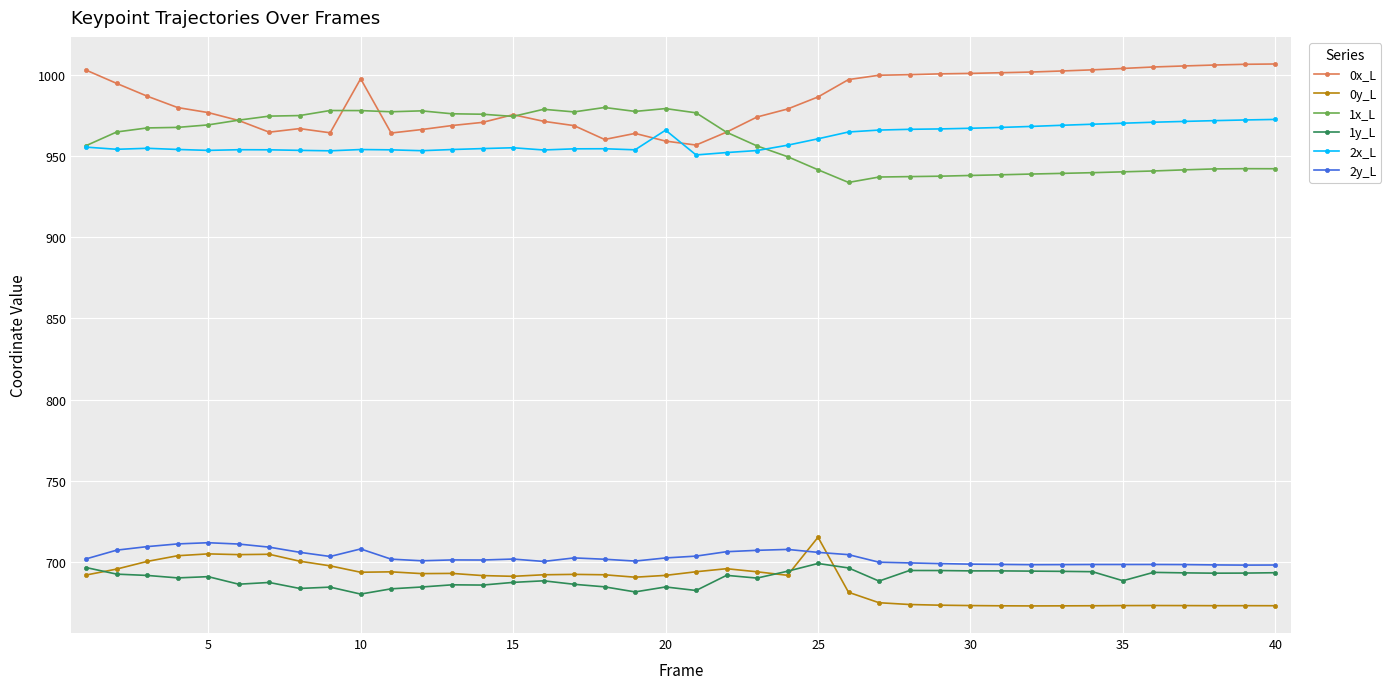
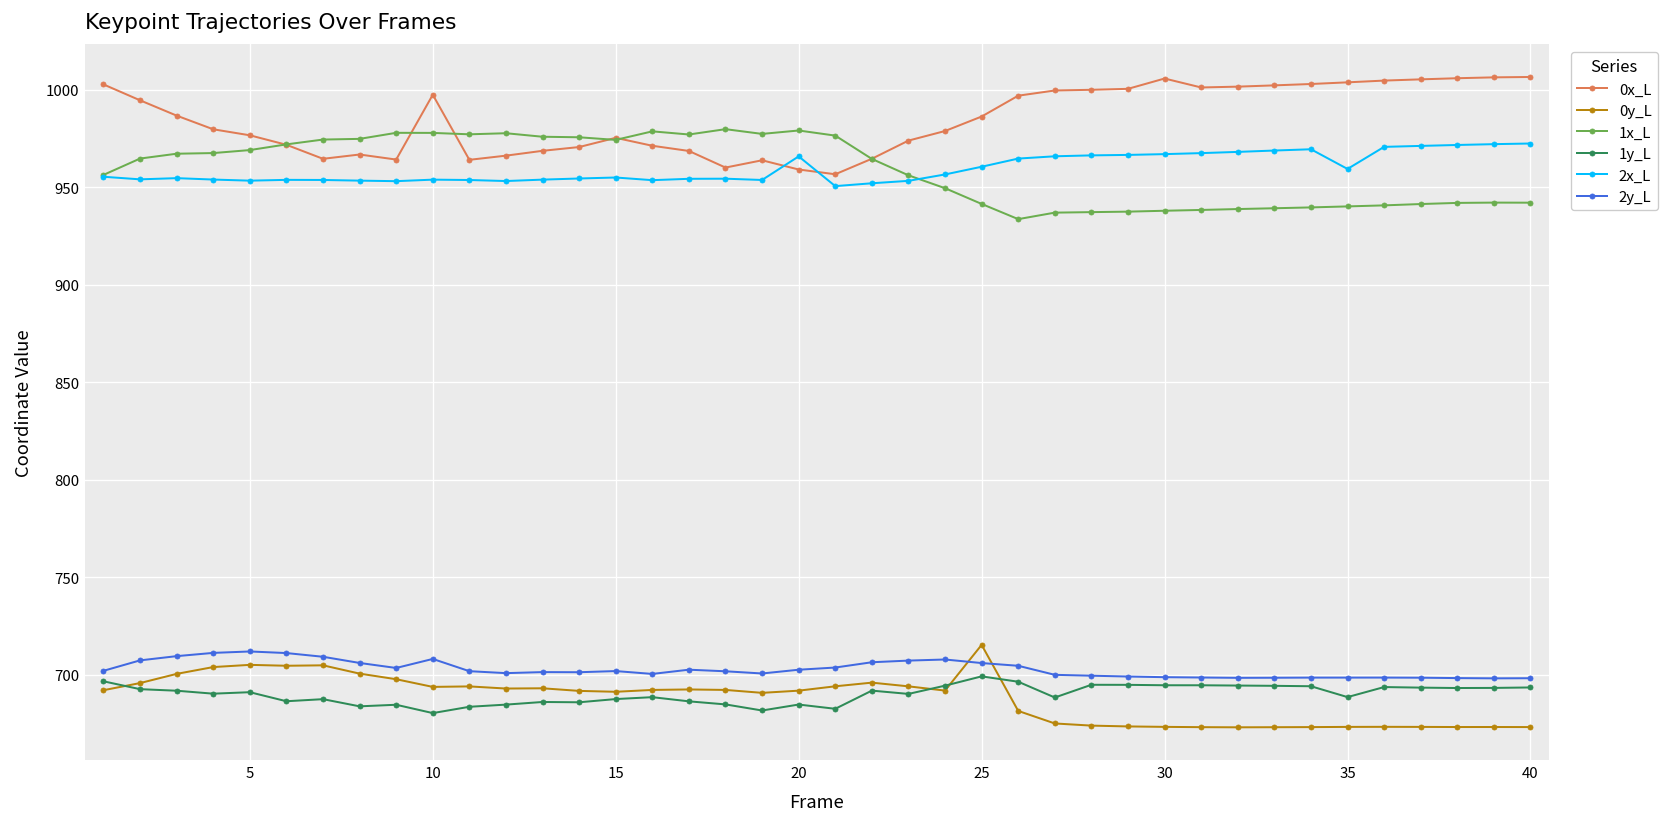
  {
    "0x_L": {
      "5": 977,
      "10": 997,
      "20": 959,
      "25": 986,
-     "30": 1001,
+     "30": 1006,
      "35": 1004,
      "40": 1006
    },
    "0y_L": {
      "5": 705,
      "10": 694,
      "15": 691,
      "20": 692,
      "25": 715,
      "30": 673,
      "35": 673,
      "40": 673
    },
    "1x_L": {
      "5": 969,
      "10": 978,
      "20": 979,
      "25": 941,
      "30": 938,
      "35": 940,
      "40": 942
    },
    "1y_L": {
      "5": 691,
      "10": 680,
      "15": 688,
      "20": 685,
      "25": 699,
      "30": 695,
      "35": 689,
      "40": 694
    },
    "2x_L": {
      "5": 953,
      "10": 954,
      "15": 955,
      "20": 966,
      "25": 960,
      "30": 967,
-     "35": 970,
+     "35": 959,
      "40": 972
    },
    "2y_L": {
      "5": 712,
      "10": 708,
      "15": 702,
      "20": 703,
      "25": 706,
      "30": 699,
      "35": 699,
      "40": 698
    }
  }
